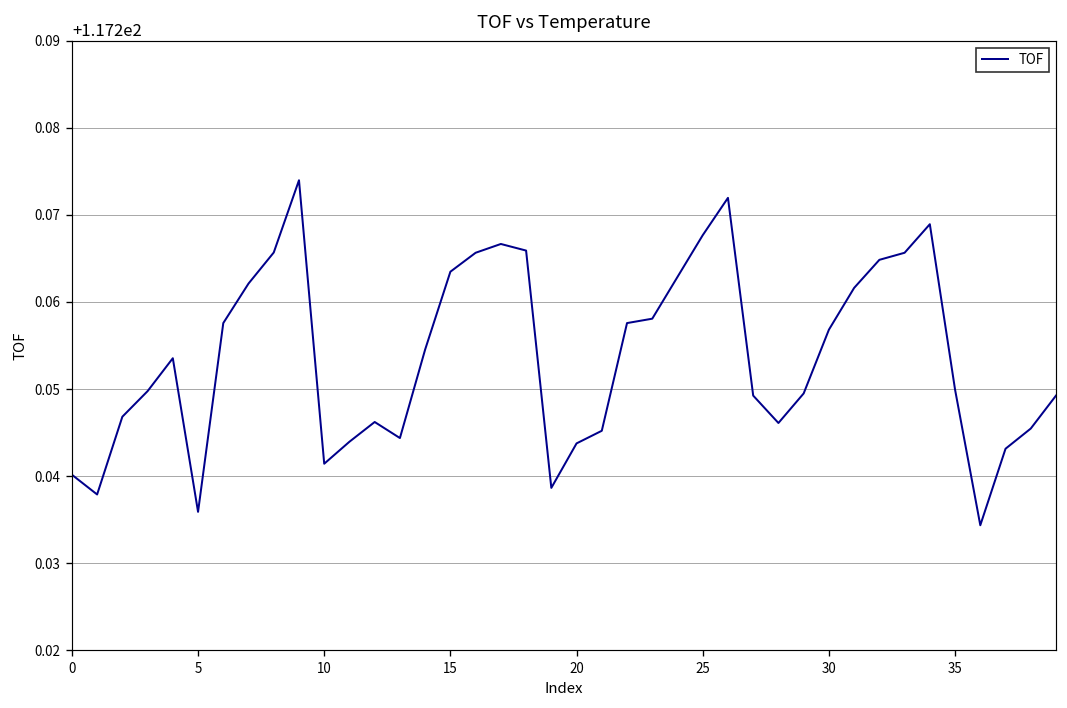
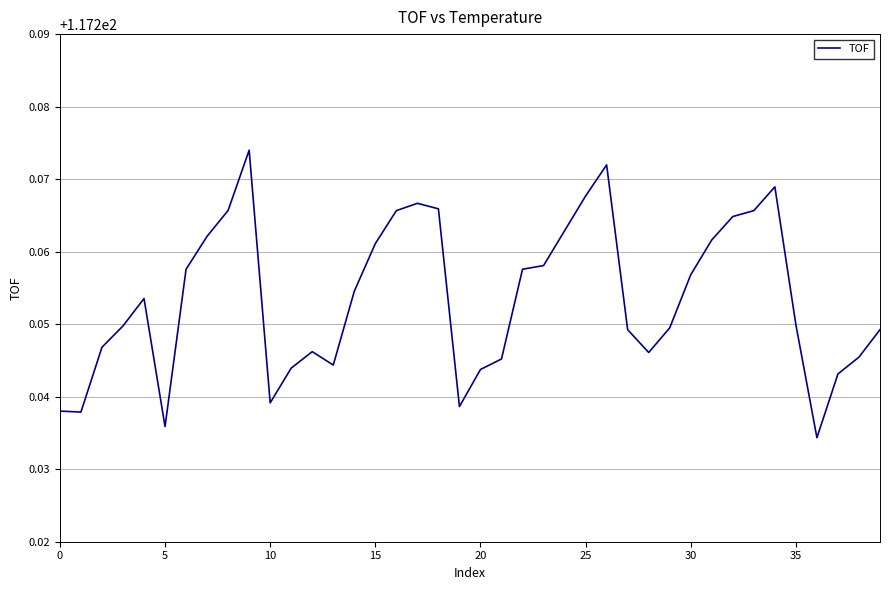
  {
-   "0": 117.240,
+   "0": 117.238,
    "5": 117.236,
-   "10": 117.241,
-   "15": 117.263,
+   "10": 117.239,
+   "15": 117.261,
    "20": 117.244,
    "25": 117.268,
    "30": 117.257,
    "35": 117.250
  }
